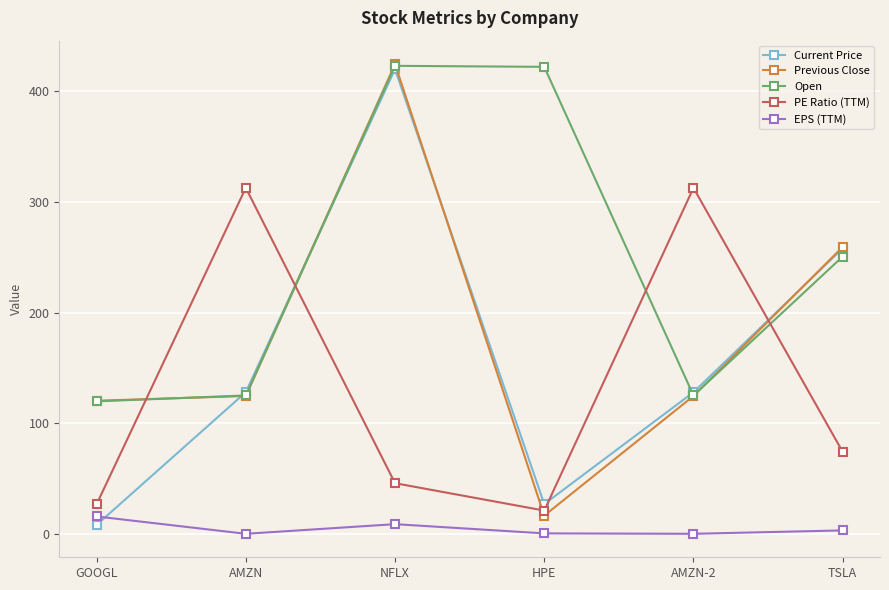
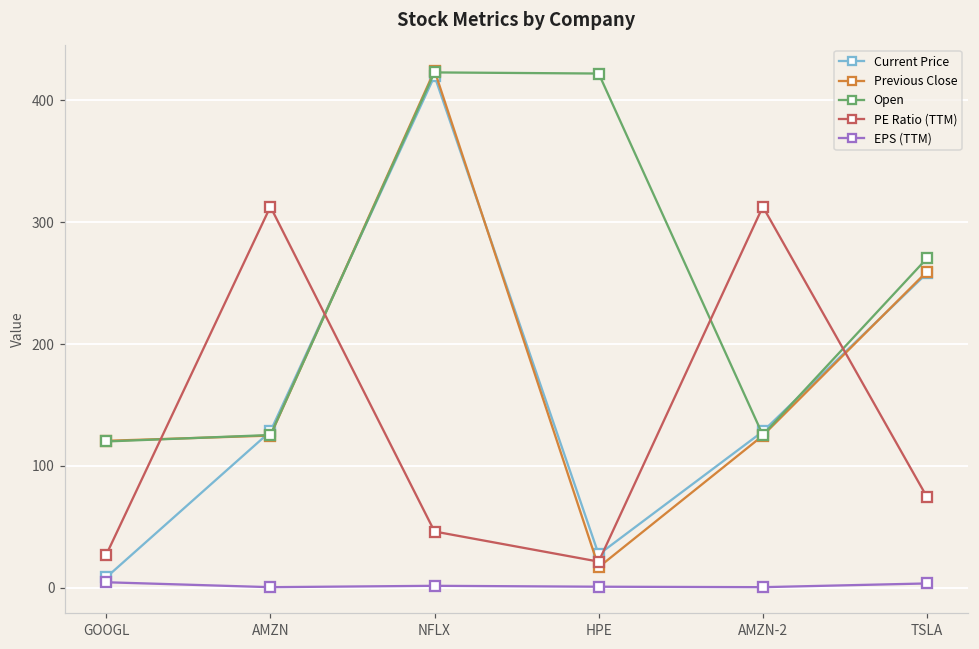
  {
    "Current Price": {
      "GOOGL": 8,
      "AMZN": 128,
      "NFLX": 420,
      "HPE": 27,
      "AMZN-2": 128
    },
    "Open": {
      "HPE": 422,
-     "TSLA": 251
+     "TSLA": 270
    },
    "EPS (TTM)": {
-     "GOOGL": 16,
+     "GOOGL": 4,
      "AMZN": 0,
-     "NFLX": 9,
+     "NFLX": 2,
      "HPE": 1,
      "AMZN-2": 0,
      "TSLA": 3
    }
  }
